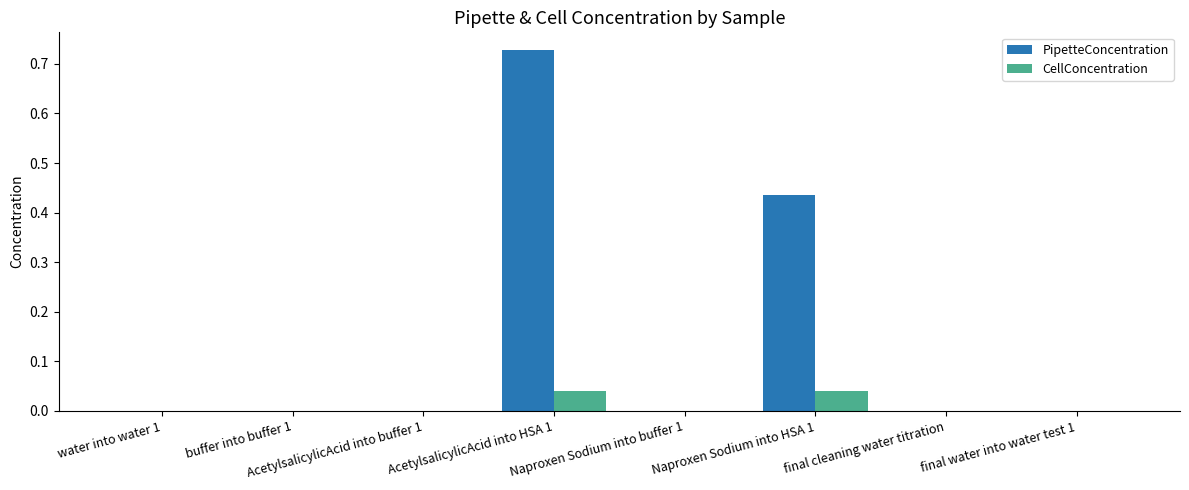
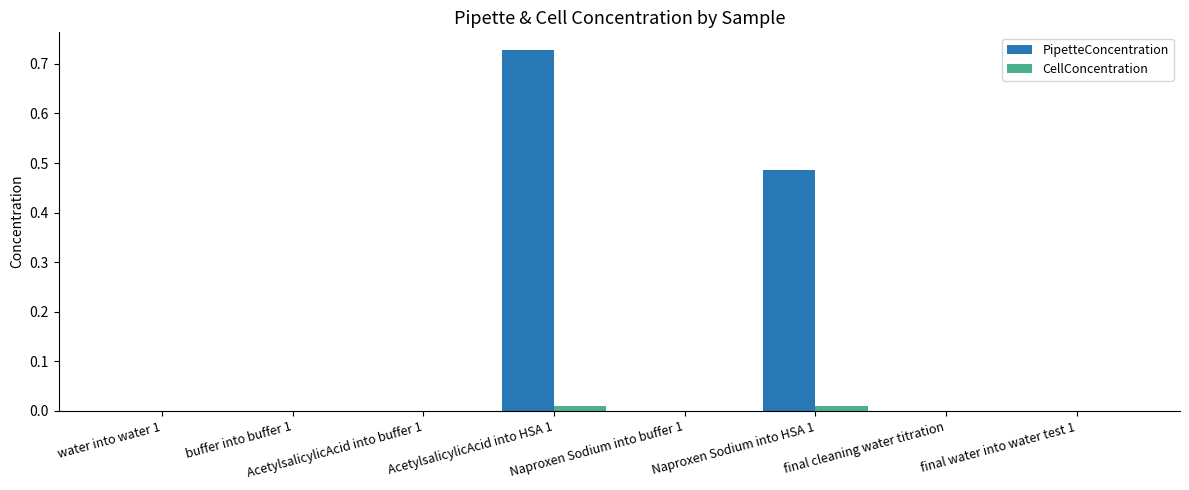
  {
    "PipetteConcentration": {
      "water into water 1": 0.00,
      "buffer into buffer 1": 0.00,
      "AcetylsalicylicAcid into buffer 1": 0.00,
      "AcetylsalicylicAcid into HSA 1": 0.73,
      "Naproxen Sodium into buffer 1": 0.00,
-     "Naproxen Sodium into HSA 1": 0.44,
+     "Naproxen Sodium into HSA 1": 0.49,
      "final cleaning water titration": 0.00,
      "final water into water test 1": 0.00
    },
    "CellConcentration": {
      "water into water 1": 0.00,
      "buffer into buffer 1": 0.00,
      "AcetylsalicylicAcid into buffer 1": 0.00,
-     "AcetylsalicylicAcid into HSA 1": 0.04,
+     "AcetylsalicylicAcid into HSA 1": 0.01,
      "Naproxen Sodium into buffer 1": 0.00,
-     "Naproxen Sodium into HSA 1": 0.04,
+     "Naproxen Sodium into HSA 1": 0.01,
      "final cleaning water titration": 0.00,
      "final water into water test 1": 0.00
    }
  }
